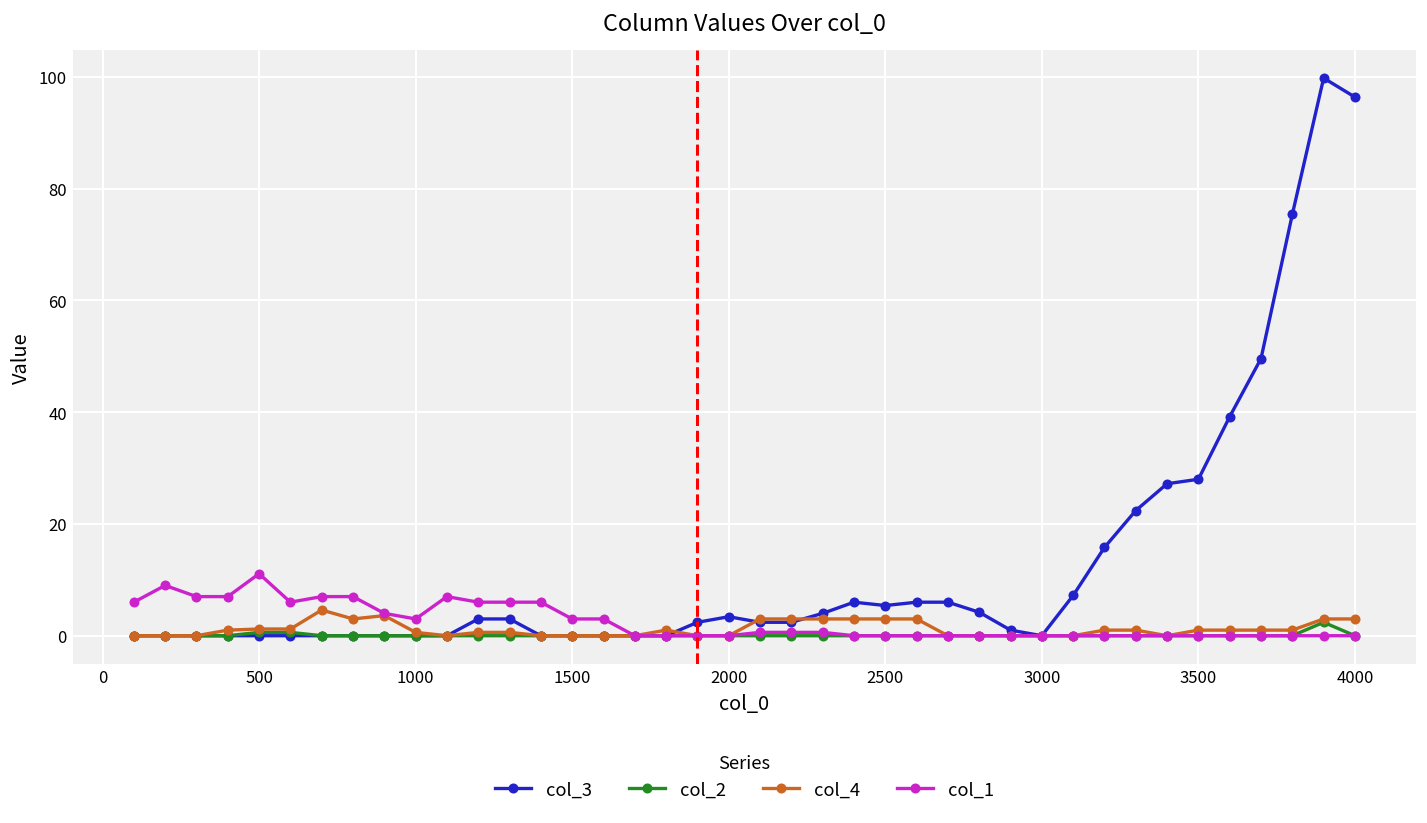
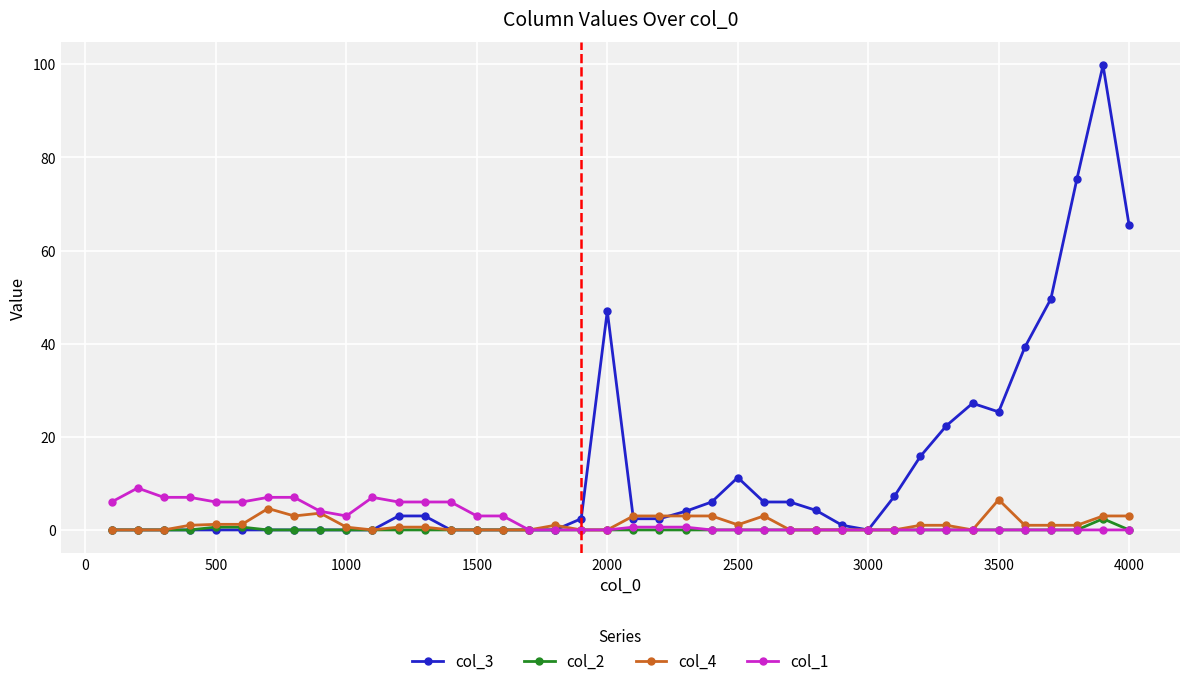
  {
    "col_3": {
      "500": 0,
-     "2000": 3,
-     "2500": 5,
-     "3500": 28,
-     "4000": 96
+     "2000": 47,
+     "2500": 11,
+     "3500": 25,
+     "4000": 65
    },
    "col_2": {
      "500": 1
    },
    "col_4": {
      "500": 1,
      "1000": 1,
-     "2500": 3,
-     "3500": 1,
+     "2500": 1,
+     "3500": 7,
      "4000": 3
    },
    "col_1": {
-     "500": 11,
+     "500": 6,
      "1000": 3,
      "1500": 3
    }
  }
